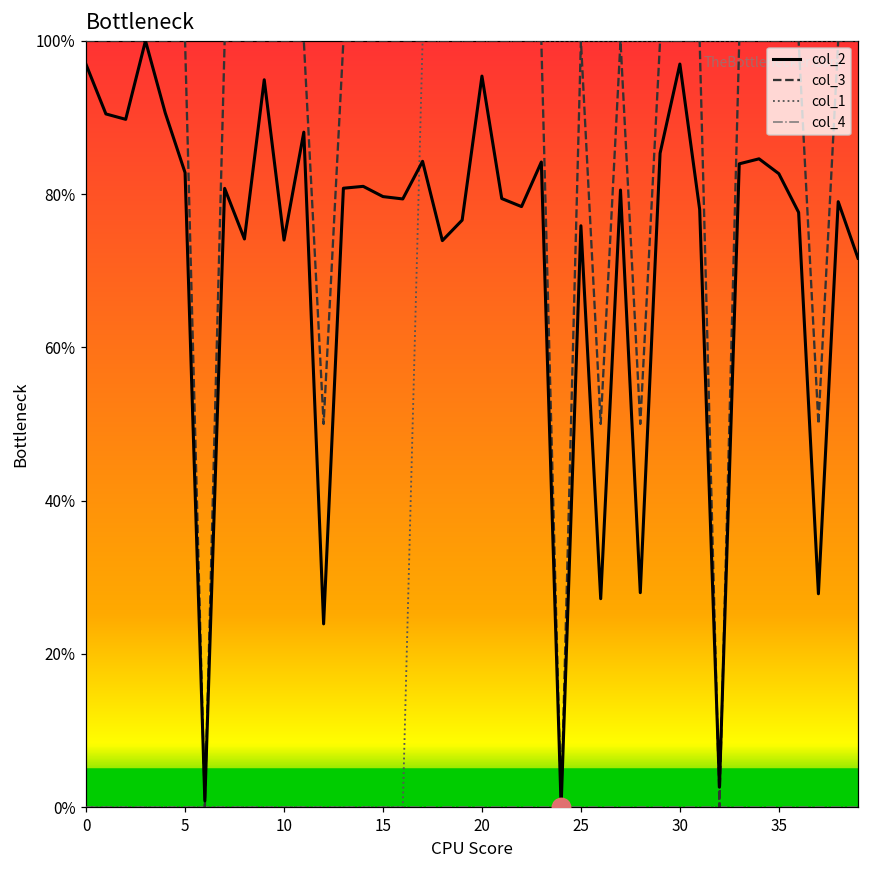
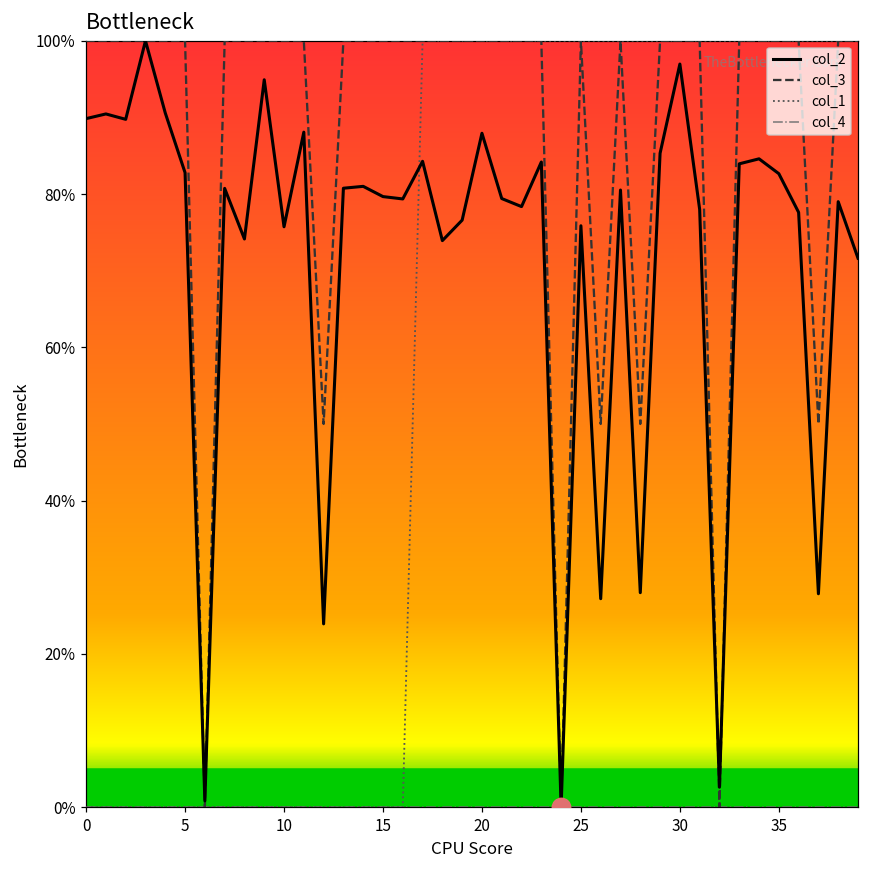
  {
    "col_2": {
-     "0": "97%",
+     "0": "90%",
      "5": "83%",
-     "10": "74%",
+     "10": "76%",
      "15": "80%",
-     "20": "95%",
+     "20": "88%",
      "25": "76%",
      "30": "97%",
      "35": "83%"
    }
  }
